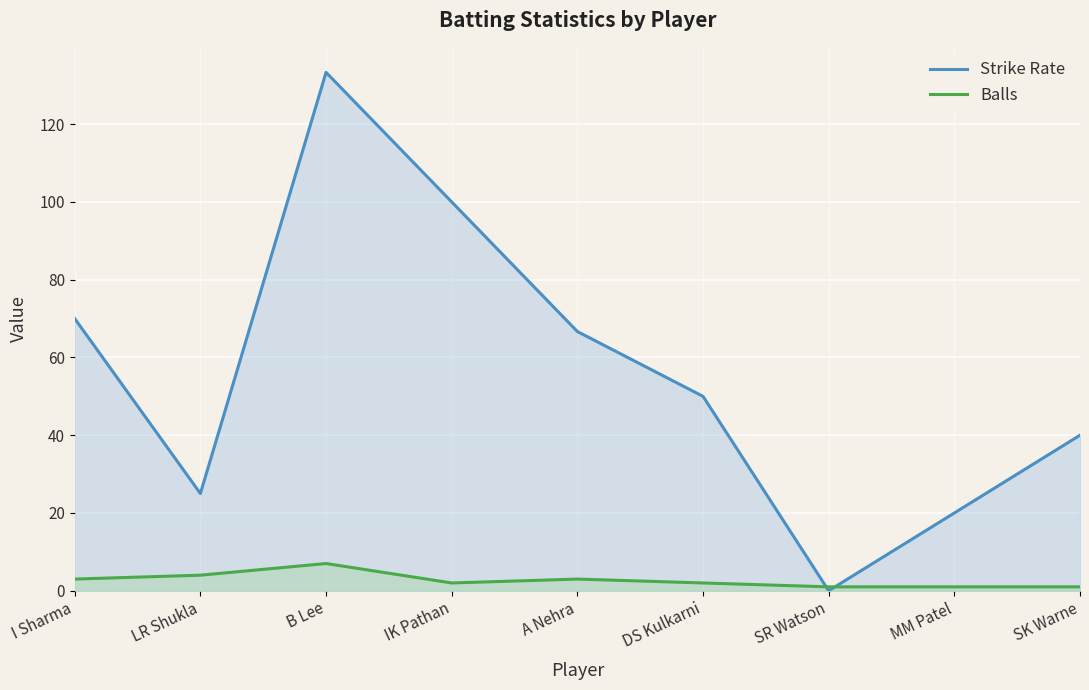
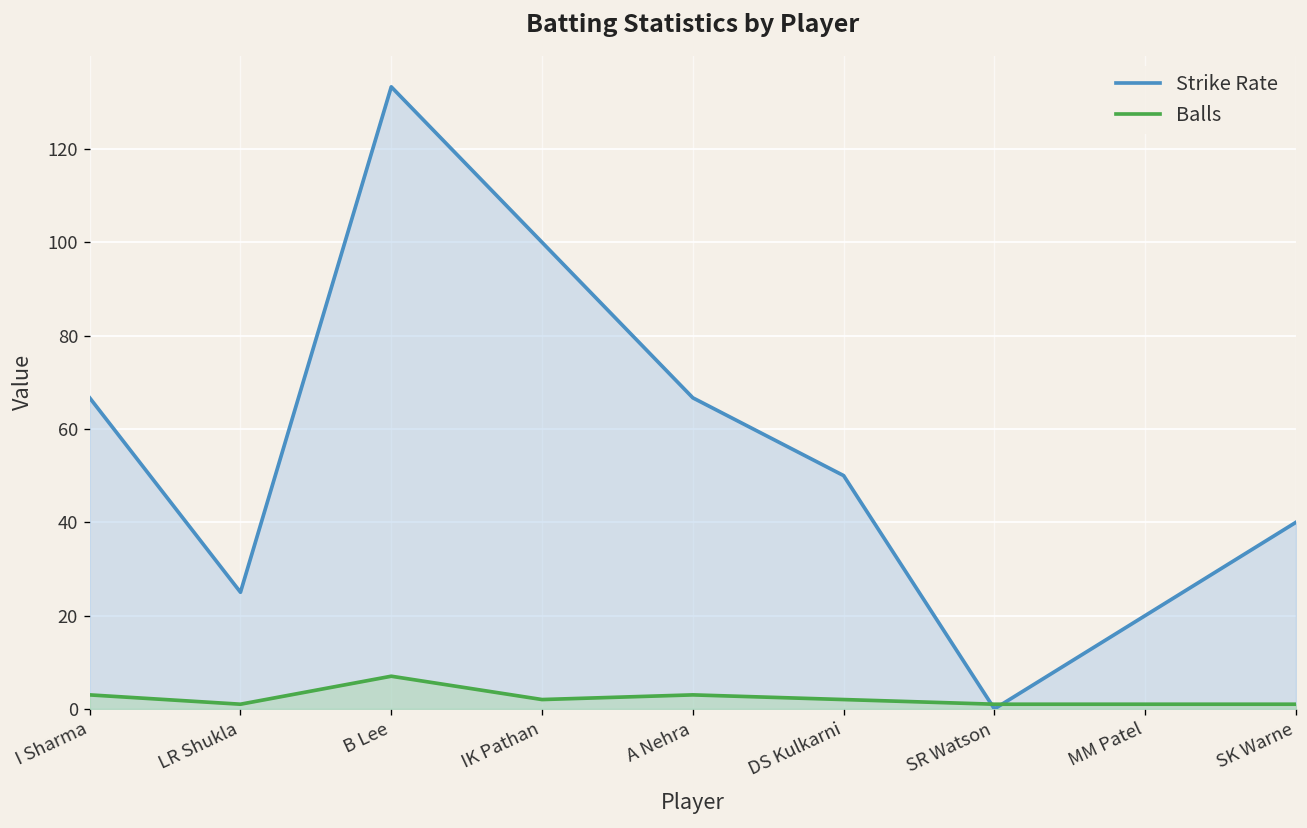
  {
    "Strike Rate": {
-     "I Sharma": 70,
+     "I Sharma": 67,
      "LR Shukla": 25,
      "B Lee": 133,
      "IK Pathan": 100,
      "A Nehra": 67,
      "DS Kulkarni": 50,
      "SR Watson": 0,
      "MM Patel": 20,
      "SK Warne": 40
    },
    "Balls": {
      "I Sharma": 3,
-     "LR Shukla": 4,
+     "LR Shukla": 1,
      "B Lee": 7,
      "IK Pathan": 2,
      "A Nehra": 3,
      "DS Kulkarni": 2,
      "SR Watson": 1,
      "MM Patel": 1,
      "SK Warne": 1
    }
  }
